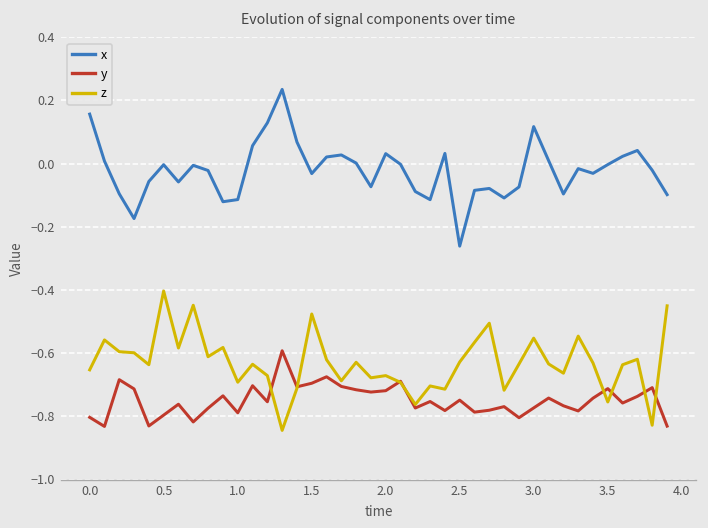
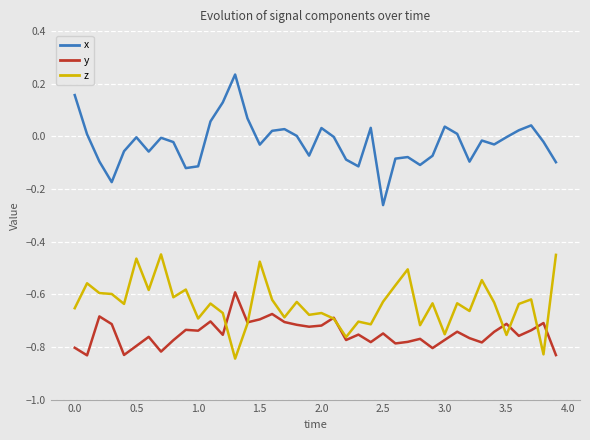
  {
    "x": {
      "0.0": 0.16,
      "0.5": 0.00,
      "1.0": -0.11,
      "1.5": -0.03,
      "2.0": 0.03,
      "2.5": -0.26,
-     "3.0": 0.12
+     "3.0": 0.04
    },
    "y": {
      "0.0": -0.80,
      "0.5": -0.80,
-     "1.0": -0.79,
+     "1.0": -0.74,
      "1.5": -0.70,
      "2.0": -0.72,
      "2.5": -0.75,
      "3.0": -0.77
    },
    "z": {
      "0.0": -0.65,
-     "0.5": -0.40,
+     "0.5": -0.46,
      "1.0": -0.69,
      "1.5": -0.48,
      "2.0": -0.67,
      "2.5": -0.63,
-     "3.0": -0.55
+     "3.0": -0.75
    }
  }
